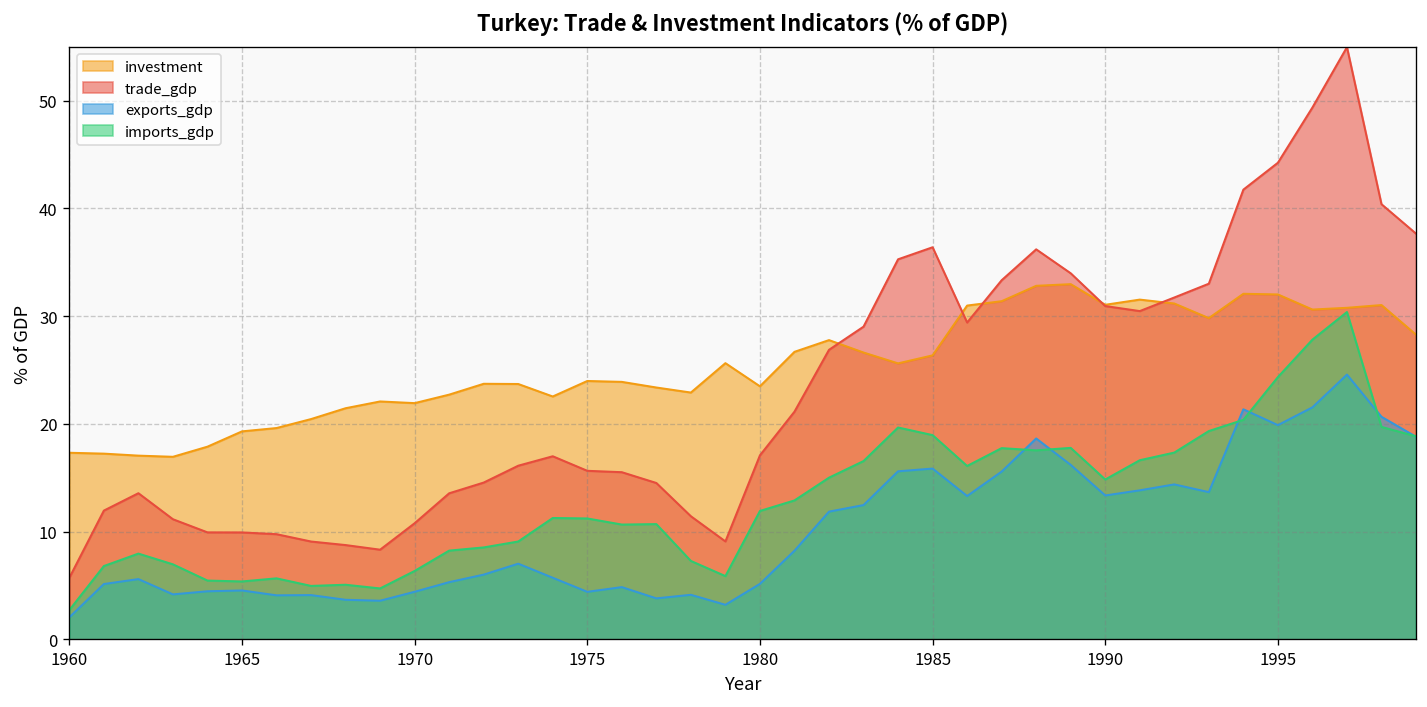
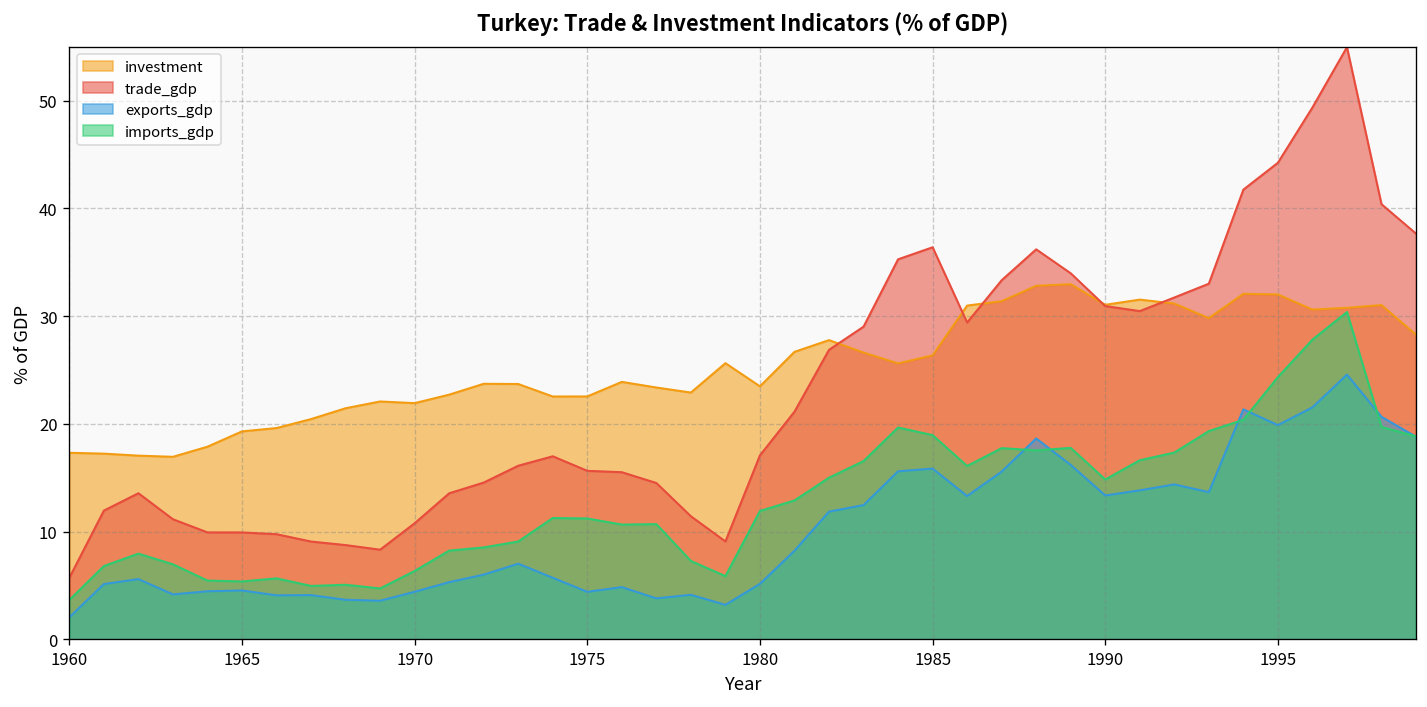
  {
    "investment": {
      "1960": 17,
      "1965": 19,
      "1970": 22,
-     "1975": 24,
+     "1975": 23,
      "1980": 23,
      "1985": 26,
      "1995": 32
    },
    "trade_gdp": {
      "1960": 6,
      "1965": 10,
      "1970": 11,
      "1975": 16,
      "1980": 17,
      "1985": 36,
      "1995": 44
    },
    "exports_gdp": {
      "1960": 2,
      "1965": 5,
      "1970": 4,
      "1975": 4,
      "1980": 5,
      "1985": 16,
      "1990": 13,
      "1995": 20
    },
    "imports_gdp": {
-     "1960": 3,
+     "1960": 4,
      "1965": 5,
      "1970": 6,
      "1975": 11,
      "1980": 12,
      "1985": 19,
      "1990": 15,
      "1995": 24
    }
  }
